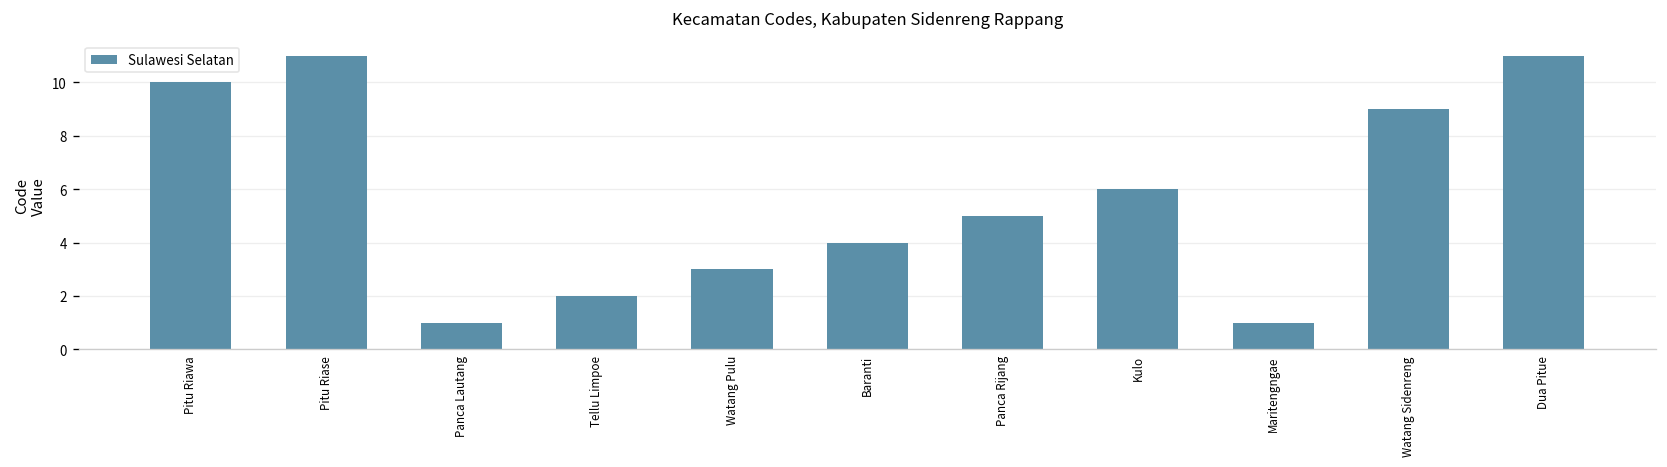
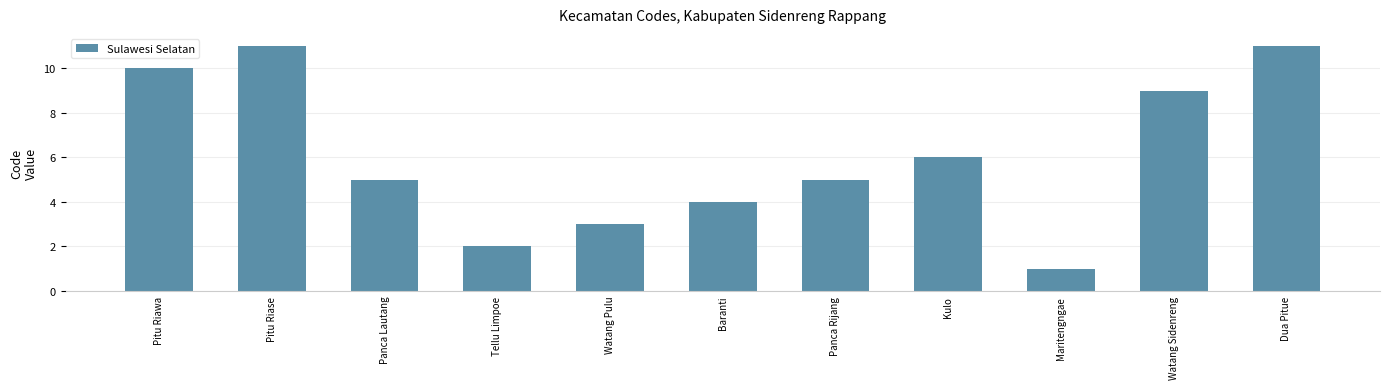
  {
    "Pitu Riawa": 10,
    "Pitu Riase": 11,
-   "Panca Lautang": 1,
+   "Panca Lautang": 5,
    "Tellu Limpoe": 2,
    "Watang Pulu": 3,
    "Baranti": 4,
    "Panca Rijang": 5,
    "Kulo": 6,
    "Maritengngae": 1,
    "Watang Sidenreng": 9,
    "Dua Pitue": 11
  }
